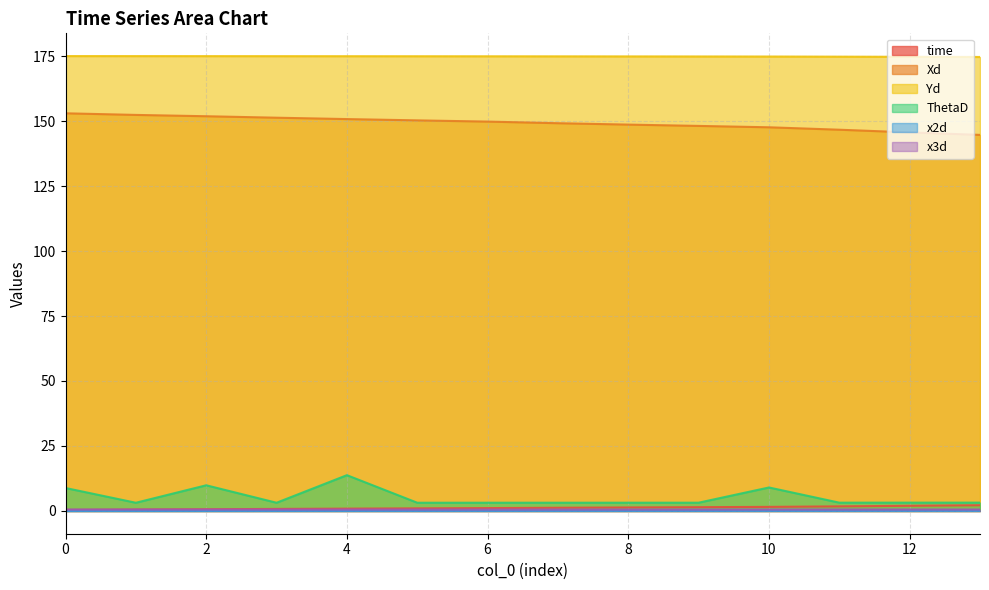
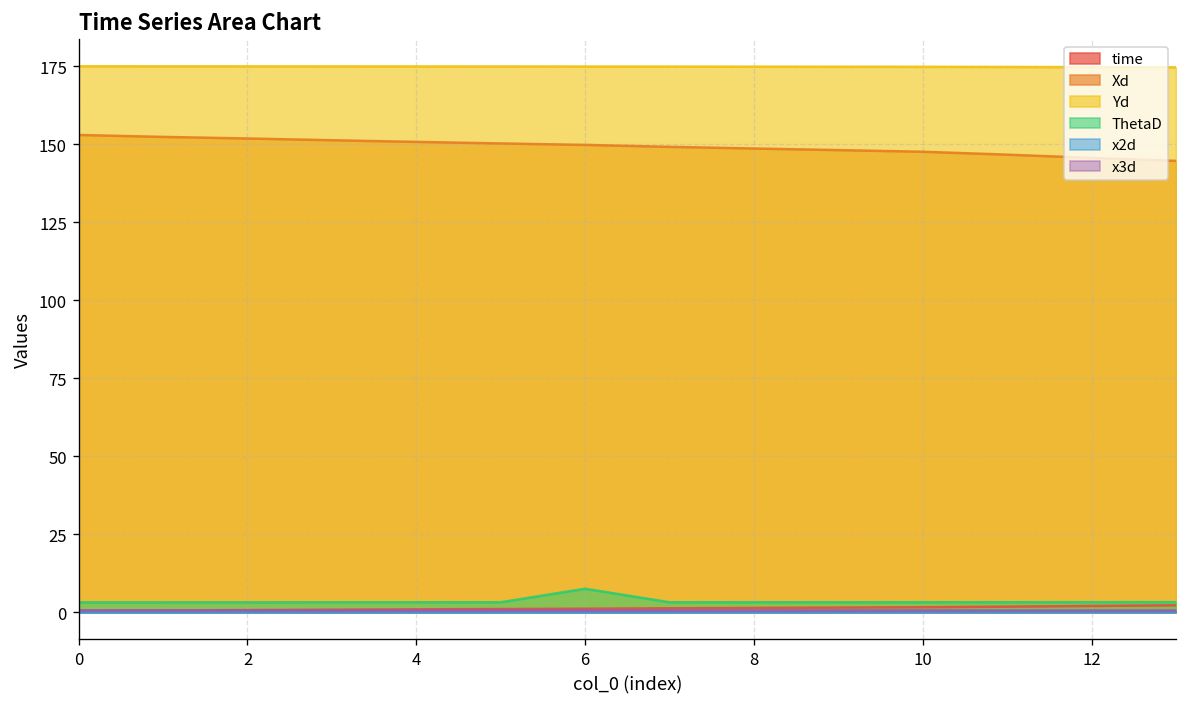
  {
    "Yd": {
      "0": 175,
      "2": 175,
      "4": 175,
      "6": 175,
      "8": 175,
      "10": 175
    },
    "ThetaD": {
-     "0": 9,
-     "2": 10,
-     "4": 14,
-     "6": 3,
+     "0": 3,
+     "2": 3,
+     "4": 3,
+     "6": 8,
      "8": 3,
-     "10": 9,
+     "10": 3,
      "12": 3
    }
  }
